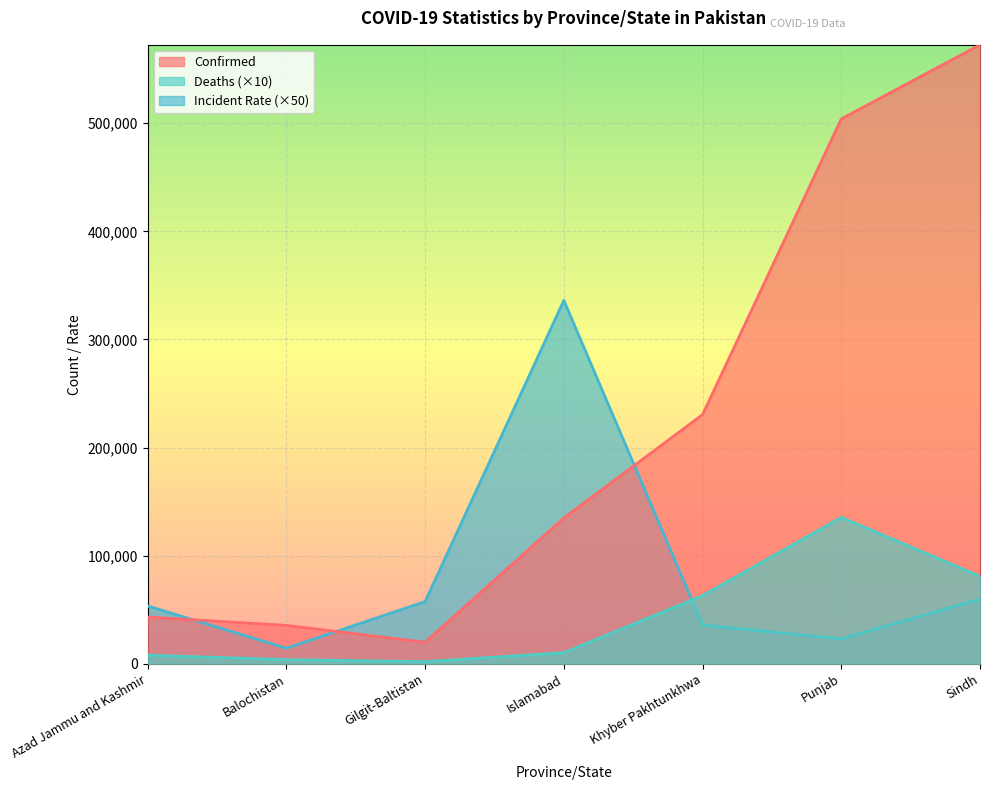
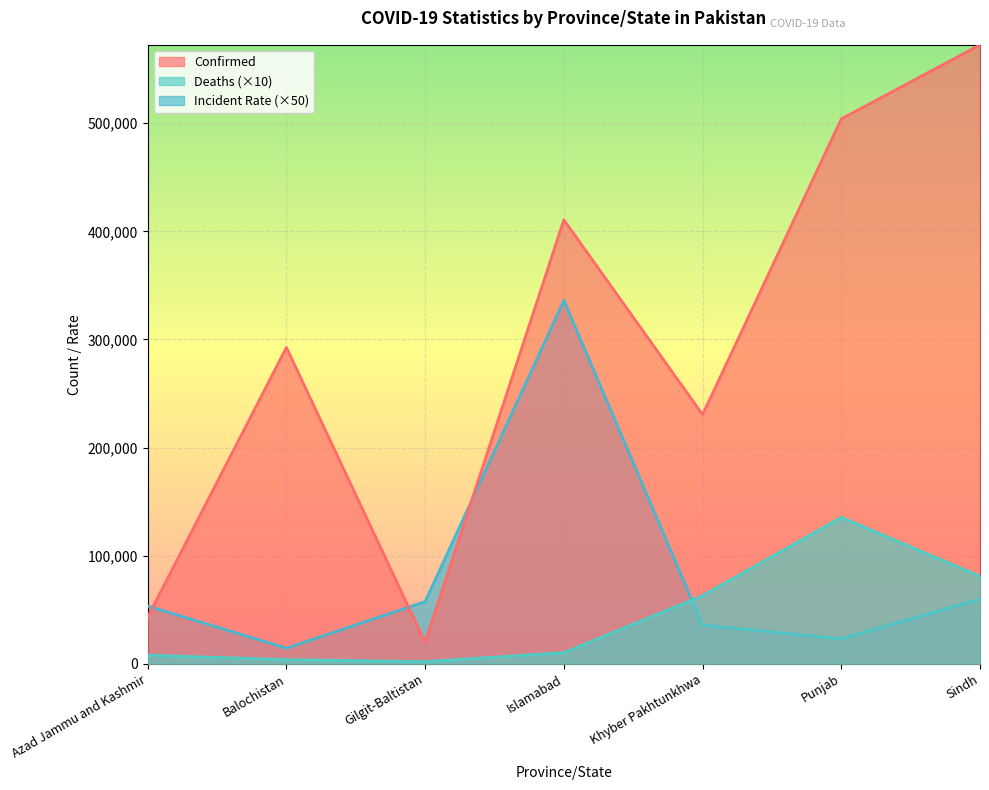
  {
    "Confirmed": {
      "Azad Jammu and Kashmir": "43,000",
-     "Balochistan": "35,000",
+     "Balochistan": "293,000",
      "Gilgit-Baltistan": "20,000",
-     "Islamabad": "135,000",
+     "Islamabad": "411,000",
      "Khyber Pakhtunkhwa": "230,000",
      "Punjab": "504,000",
      "Sindh": "573,000"
    }
  }
